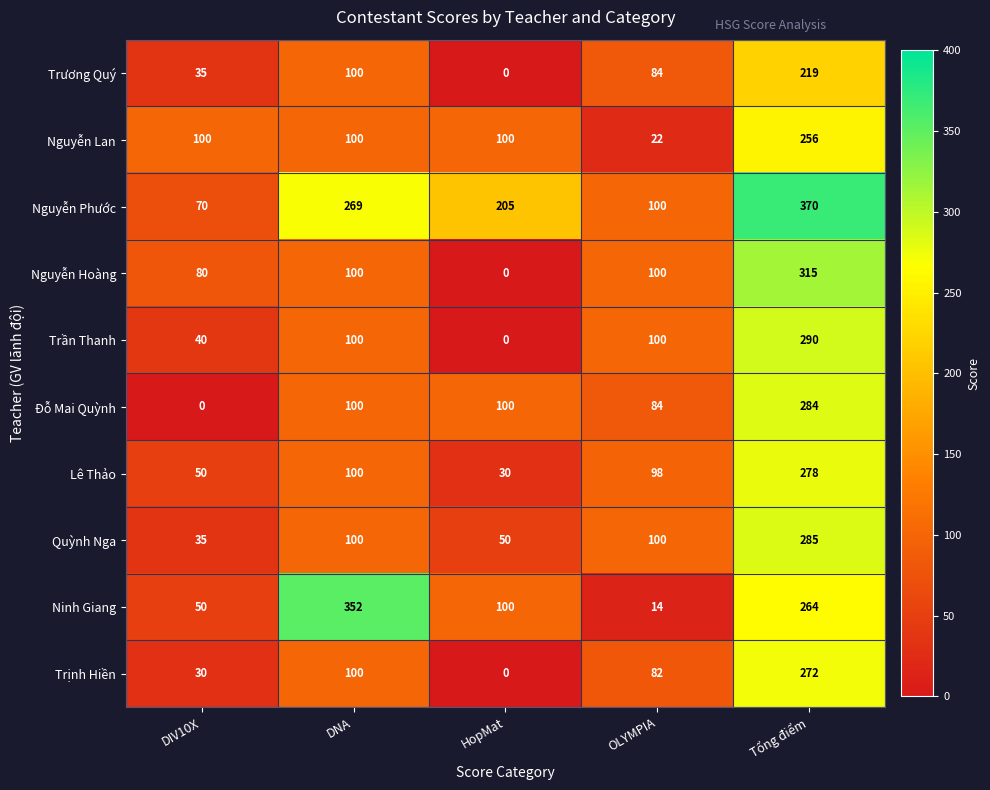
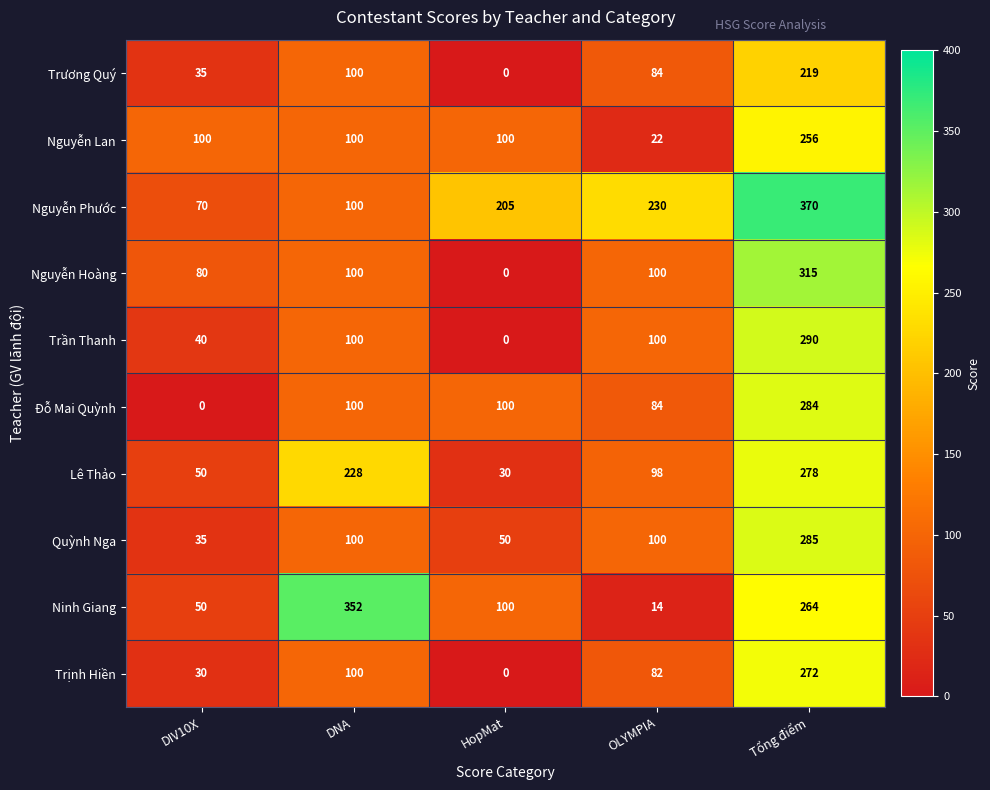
  {
    "Trương Quý": {
      "DIV10X": 35,
      "DNA": 100,
      "HopMat": 0,
      "OLYMPIA": 84,
      "Tổng điểm": 219
    },
    "Nguyễn Lan": {
      "DIV10X": 100,
      "DNA": 100,
      "HopMat": 100,
      "OLYMPIA": 22,
      "Tổng điểm": 256
    },
    "Nguyễn Phước": {
      "DIV10X": 70,
-     "DNA": 269,
+     "DNA": 100,
      "HopMat": 205,
-     "OLYMPIA": 100,
+     "OLYMPIA": 230,
      "Tổng điểm": 370
    },
    "Nguyễn Hoàng": {
      "DIV10X": 80,
      "DNA": 100,
      "HopMat": 0,
      "OLYMPIA": 100,
      "Tổng điểm": 315
    },
    "Trần Thanh": {
      "DIV10X": 40,
      "DNA": 100,
      "HopMat": 0,
      "OLYMPIA": 100,
      "Tổng điểm": 290
    },
    "Đỗ Mai Quỳnh": {
      "DIV10X": 0,
      "DNA": 100,
      "HopMat": 100,
      "OLYMPIA": 84,
      "Tổng điểm": 284
    },
    "Lê Thảo": {
      "DIV10X": 50,
-     "DNA": 100,
+     "DNA": 228,
      "HopMat": 30,
      "OLYMPIA": 98,
      "Tổng điểm": 278
    },
    "Quỳnh Nga": {
      "DIV10X": 35,
      "DNA": 100,
      "HopMat": 50,
      "OLYMPIA": 100,
      "Tổng điểm": 285
    },
    "Ninh Giang": {
      "DIV10X": 50,
      "DNA": 352,
      "HopMat": 100,
      "OLYMPIA": 14,
      "Tổng điểm": 264
    },
    "Trịnh Hiền": {
      "DIV10X": 30,
      "DNA": 100,
      "HopMat": 0,
      "OLYMPIA": 82,
      "Tổng điểm": 272
    }
  }
